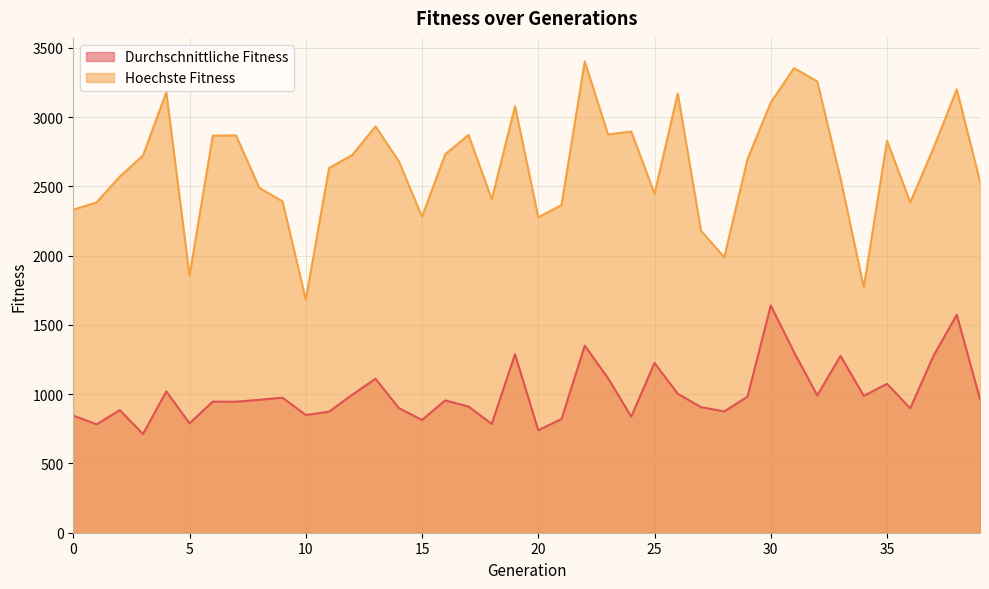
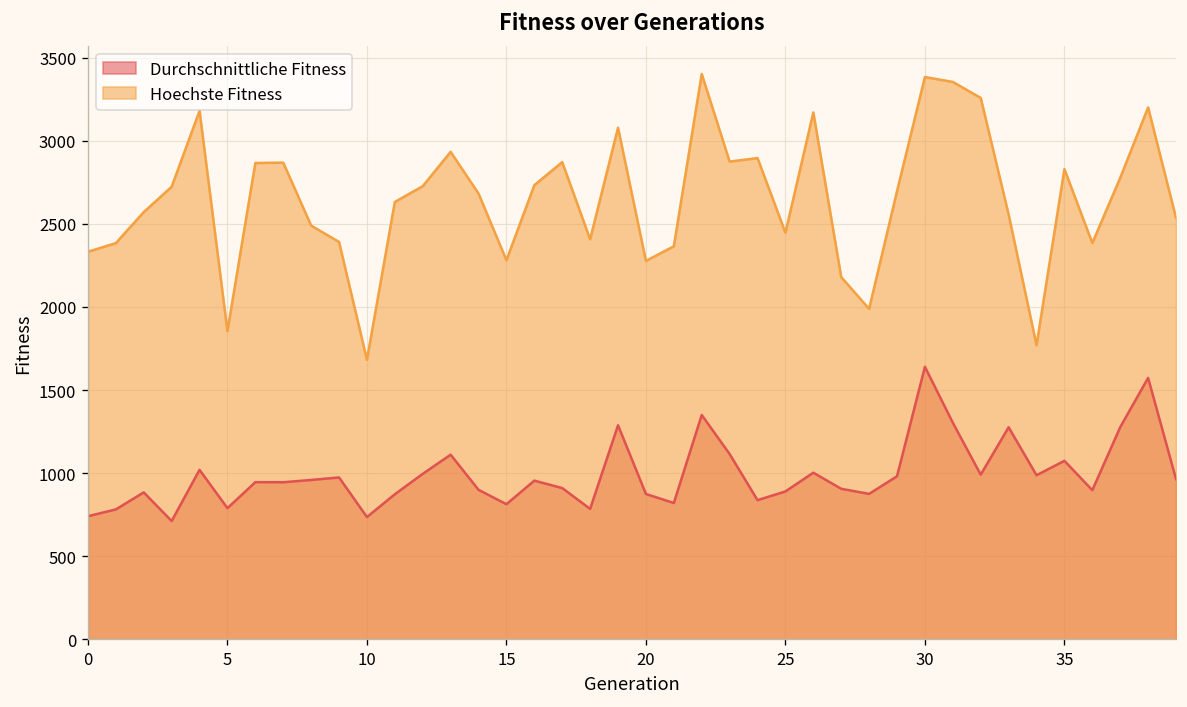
  {
    "Durchschnittliche Fitness": {
-     "0": 850,
+     "0": 740,
      "5": 790,
-     "10": 850,
+     "10": 740,
      "15": 810,
-     "20": 740,
-     "25": 1230,
+     "20": 880,
+     "25": 890,
      "30": 1640,
      "35": 1070
    },
    "Hoechste Fitness": {
      "0": 2330,
      "5": 1860,
      "10": 1680,
      "15": 2280,
      "20": 2280,
      "25": 2450,
-     "30": 3110,
+     "30": 3380,
      "35": 2830
    }
  }
